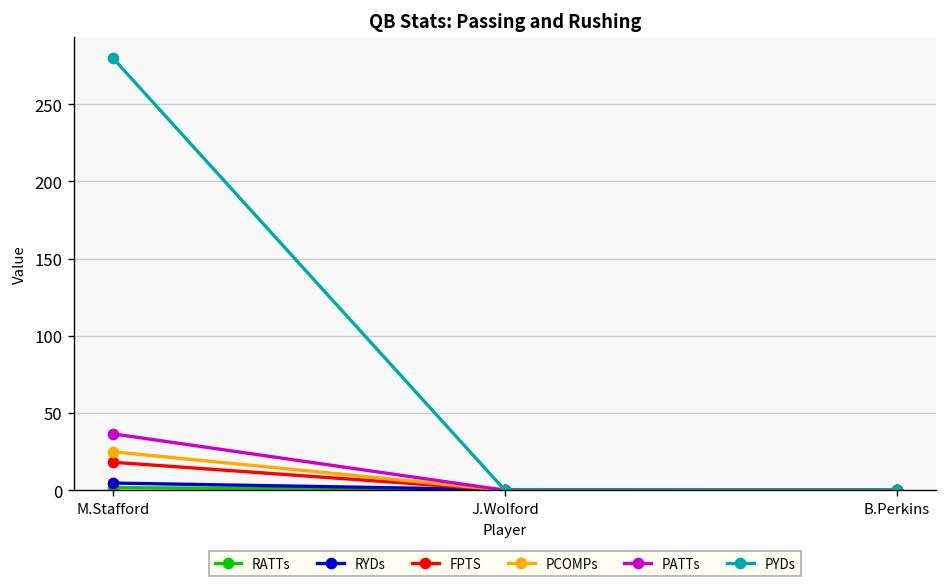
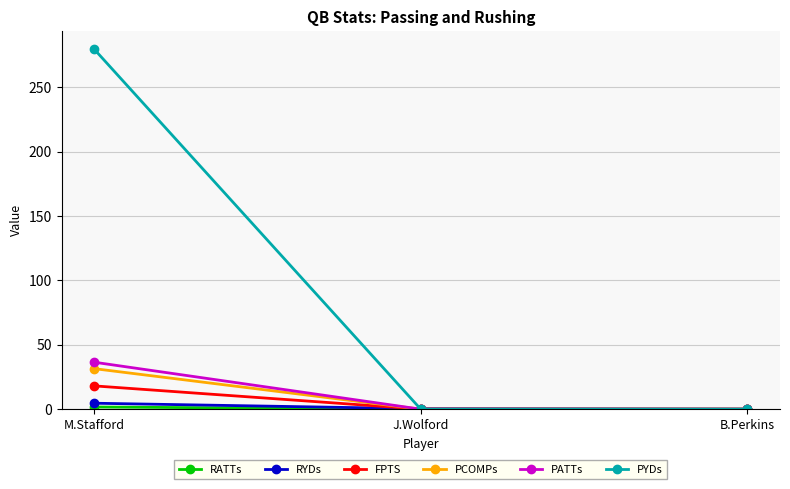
  {
    "RATTs": {
      "M.Stafford": 2
    },
    "RYDs": {
      "M.Stafford": 5
    },
    "FPTS": {
      "M.Stafford": 18
    },
    "PCOMPs": {
-     "M.Stafford": 25
+     "M.Stafford": 32
    },
    "PATTs": {
      "M.Stafford": 37
    },
    "PYDs": {
      "M.Stafford": 280
    }
  }
